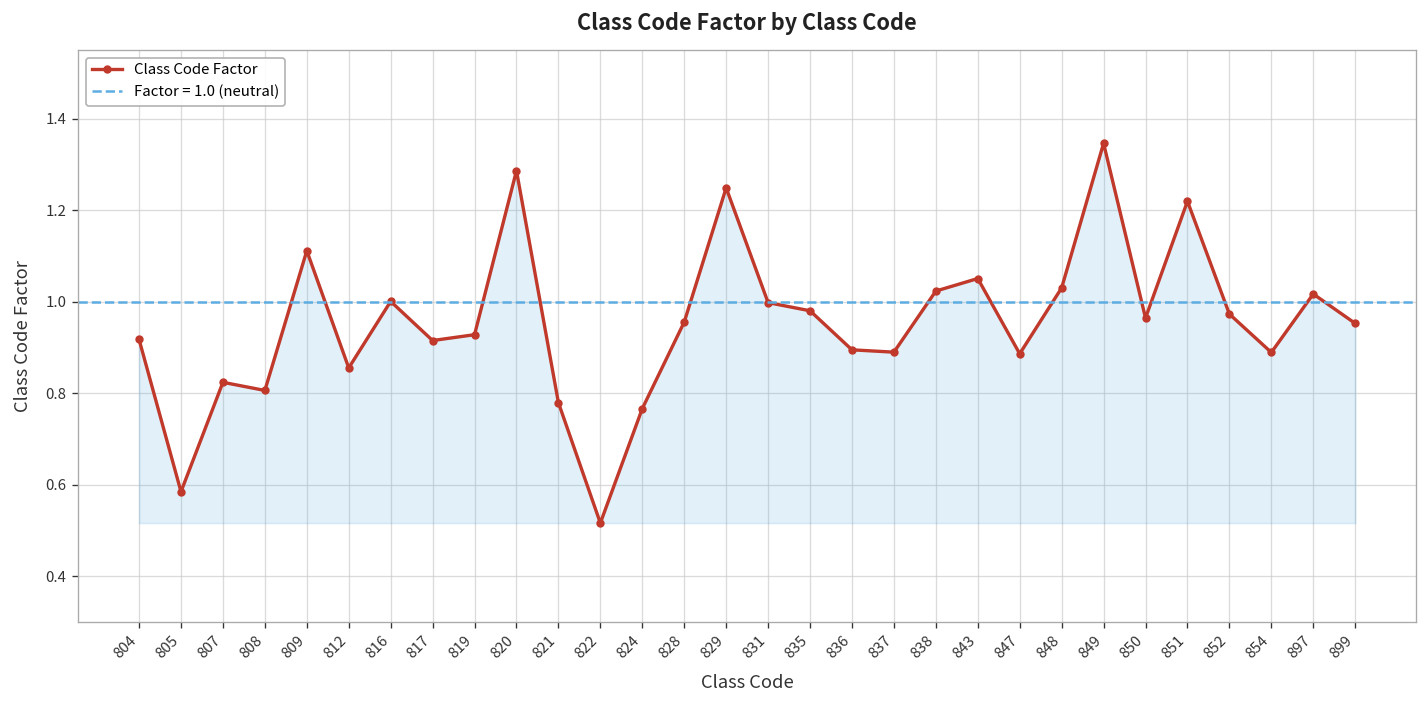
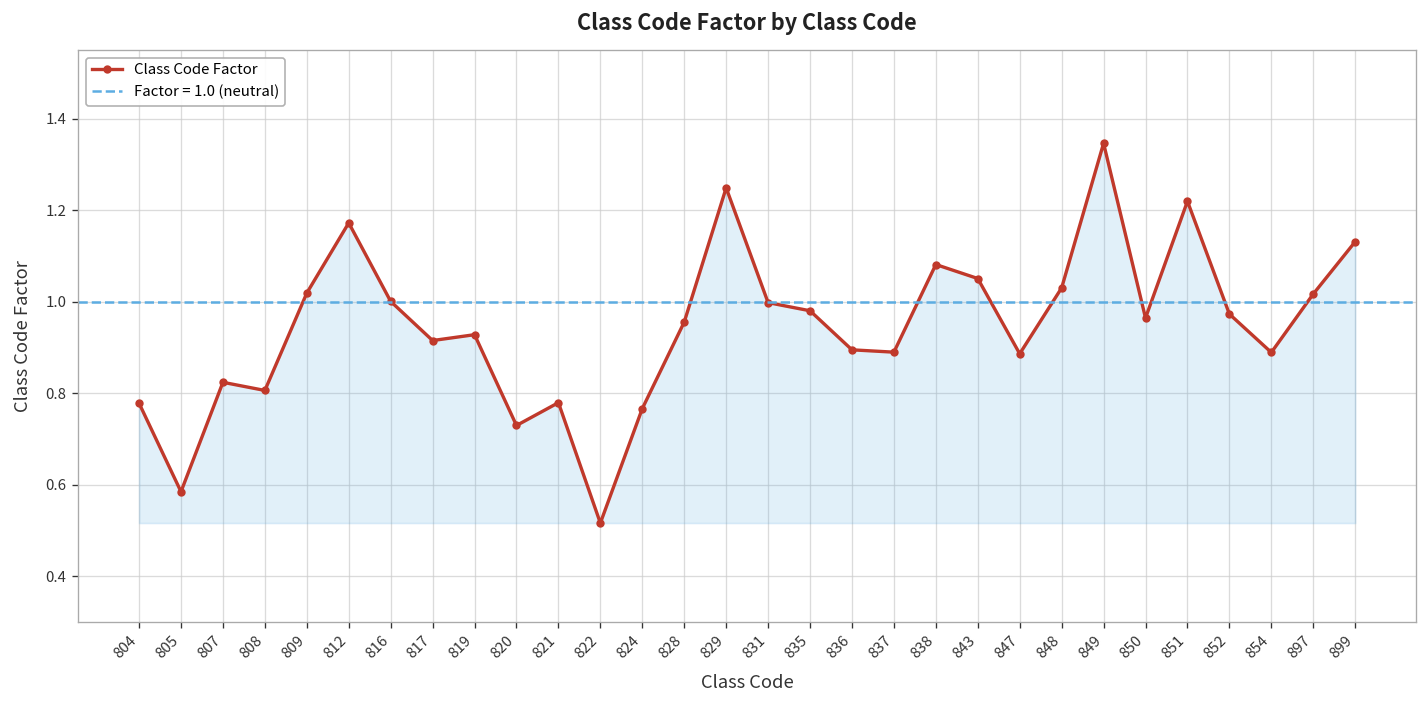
  {
-   "804": 0.92,
+   "804": 0.78,
    "805": 0.58,
    "807": 0.82,
    "808": 0.81,
-   "809": 1.11,
-   "812": 0.86,
+   "809": 1.02,
+   "812": 1.17,
    "816": 1.00,
    "817": 0.91,
    "819": 0.93,
-   "820": 1.29,
+   "820": 0.73,
    "821": 0.78,
    "822": 0.52,
    "824": 0.77,
    "828": 0.96,
    "829": 1.25,
    "831": 1.00,
    "835": 0.98,
    "836": 0.89,
    "837": 0.89,
-   "838": 1.02,
+   "838": 1.08,
    "843": 1.05,
    "847": 0.89,
    "848": 1.03,
    "849": 1.35,
    "850": 0.96,
    "851": 1.22,
    "852": 0.97,
    "854": 0.89,
    "897": 1.02,
-   "899": 0.95
+   "899": 1.13
  }
